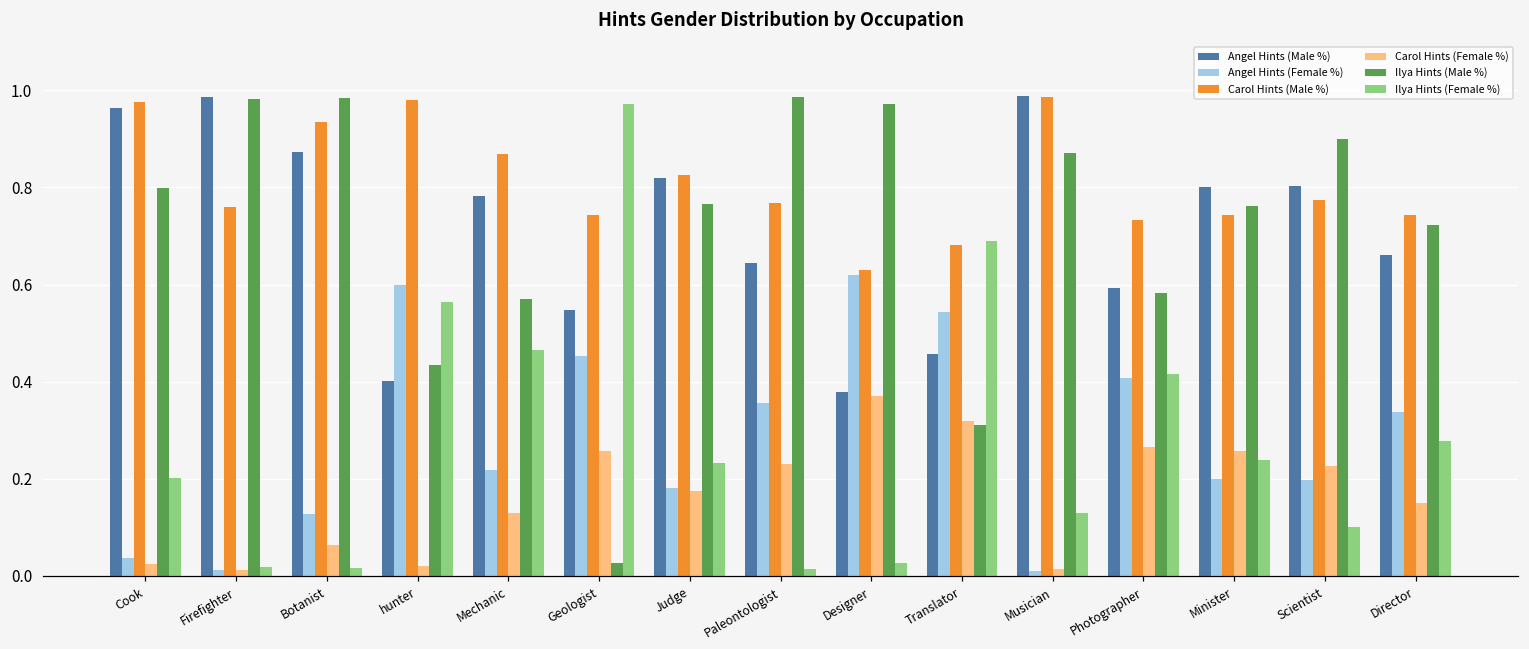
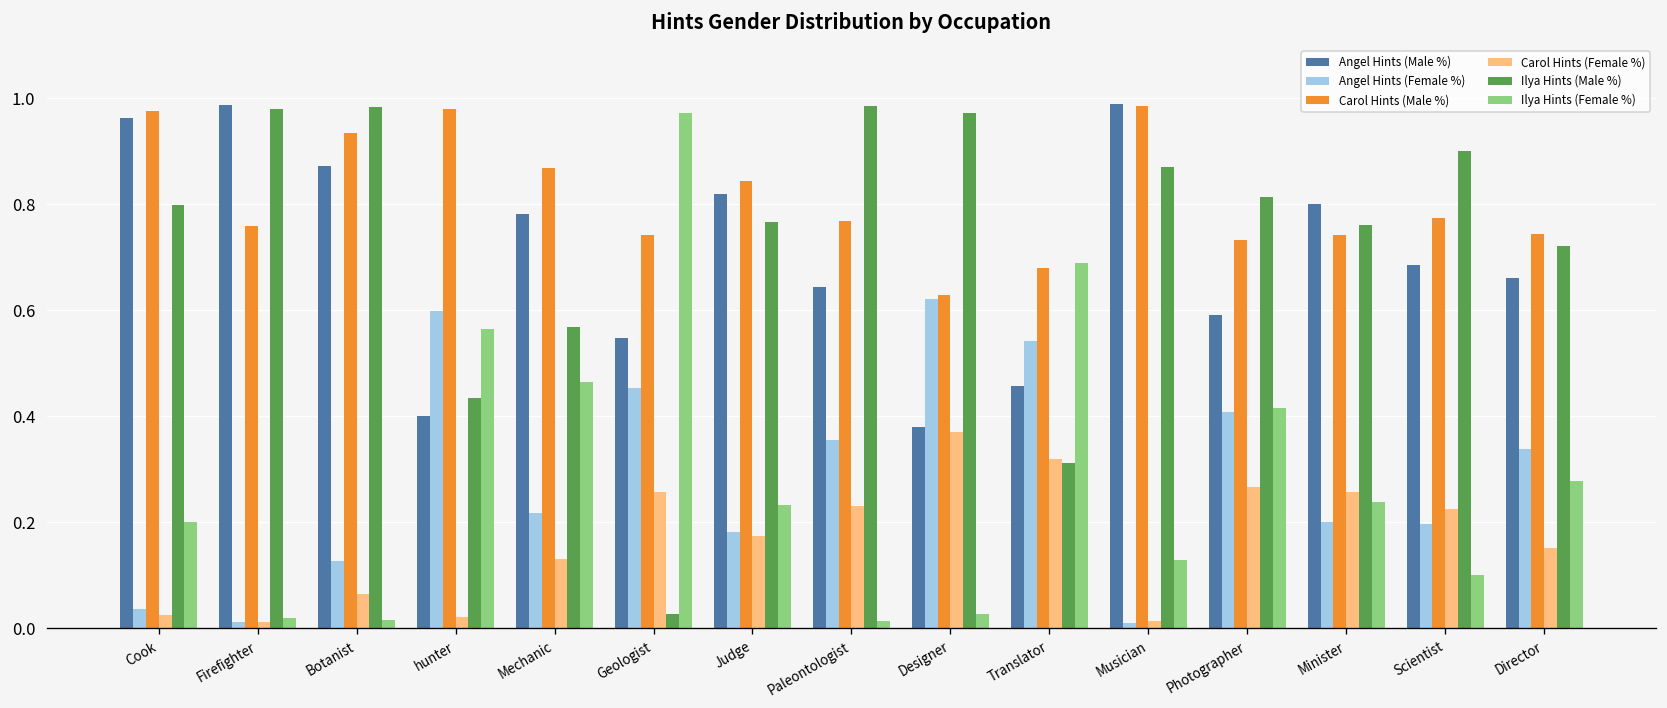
  {
    "Angel Hints (Male %)": {
      "Cook": 0.96,
      "Firefighter": 0.99,
      "Botanist": 0.87,
      "hunter": 0.40,
      "Mechanic": 0.78,
      "Geologist": 0.55,
      "Judge": 0.82,
      "Paleontologist": 0.64,
      "Designer": 0.38,
      "Translator": 0.46,
      "Musician": 0.99,
      "Photographer": 0.59,
      "Minister": 0.80,
-     "Scientist": 0.80,
+     "Scientist": 0.69,
      "Director": 0.66
    },
    "Angel Hints (Female %)": {
      "Cook": 0.04,
      "Firefighter": 0.01,
      "Botanist": 0.13,
      "hunter": 0.60,
      "Mechanic": 0.22,
      "Geologist": 0.45,
      "Judge": 0.18,
      "Paleontologist": 0.36,
      "Designer": 0.62,
      "Translator": 0.54,
      "Musician": 0.01,
      "Photographer": 0.41,
      "Minister": 0.20,
      "Scientist": 0.20,
      "Director": 0.34
    },
    "Carol Hints (Male %)": {
      "Cook": 0.98,
      "Firefighter": 0.76,
      "Botanist": 0.94,
      "hunter": 0.98,
      "Mechanic": 0.87,
      "Geologist": 0.74,
-     "Judge": 0.83,
+     "Judge": 0.84,
      "Paleontologist": 0.77,
      "Designer": 0.63,
      "Translator": 0.68,
      "Musician": 0.99,
      "Photographer": 0.73,
      "Minister": 0.74,
      "Scientist": 0.77,
      "Director": 0.74
    },
    "Carol Hints (Female %)": {
      "Cook": 0.02,
      "Firefighter": 0.01,
      "Botanist": 0.06,
      "hunter": 0.02,
      "Mechanic": 0.13,
      "Geologist": 0.26,
      "Judge": 0.17,
      "Paleontologist": 0.23,
      "Designer": 0.37,
      "Translator": 0.32,
      "Musician": 0.01,
      "Photographer": 0.27,
      "Minister": 0.26,
      "Scientist": 0.23,
      "Director": 0.15
    },
    "Ilya Hints (Male %)": {
      "Cook": 0.80,
      "Firefighter": 0.98,
      "Botanist": 0.98,
      "hunter": 0.44,
      "Mechanic": 0.57,
      "Geologist": 0.03,
      "Judge": 0.77,
      "Paleontologist": 0.99,
      "Designer": 0.97,
      "Translator": 0.31,
      "Musician": 0.87,
-     "Photographer": 0.58,
+     "Photographer": 0.81,
      "Minister": 0.76,
      "Scientist": 0.90,
      "Director": 0.72
    },
    "Ilya Hints (Female %)": {
      "Cook": 0.20,
      "Firefighter": 0.02,
      "Botanist": 0.02,
      "hunter": 0.56,
      "Mechanic": 0.47,
      "Geologist": 0.97,
      "Judge": 0.23,
      "Paleontologist": 0.01,
      "Designer": 0.03,
      "Translator": 0.69,
      "Musician": 0.13,
      "Photographer": 0.42,
      "Minister": 0.24,
      "Scientist": 0.10,
      "Director": 0.28
    }
  }
